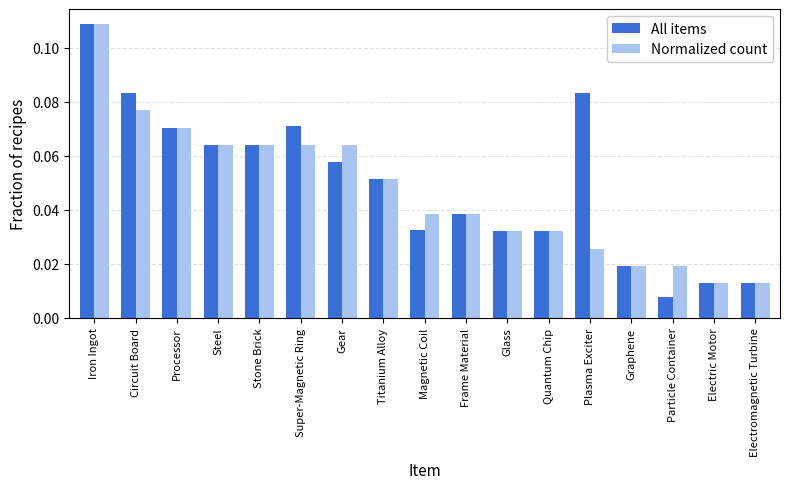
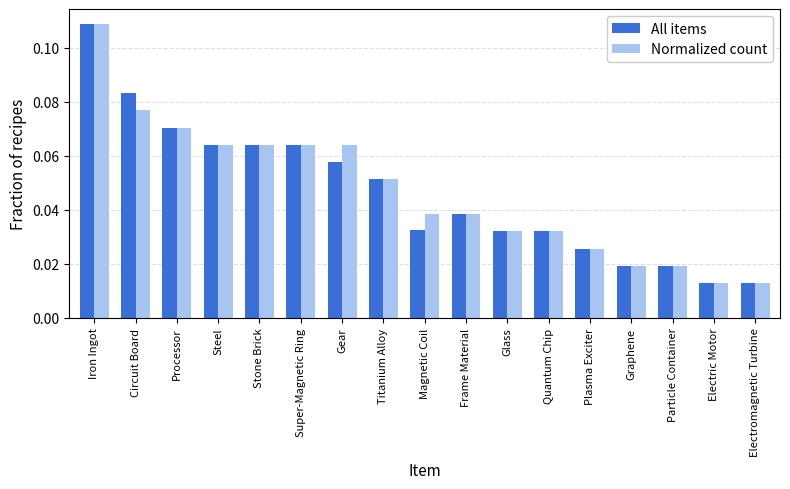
  {
    "All items": {
      "Iron Ingot": 0.109,
      "Circuit Board": 0.083,
      "Processor": 0.071,
      "Steel": 0.064,
      "Stone Brick": 0.064,
-     "Super-Magnetic Ring": 0.071,
+     "Super-Magnetic Ring": 0.064,
      "Gear": 0.058,
      "Titanium Alloy": 0.051,
      "Magnetic Coil": 0.032,
      "Frame Material": 0.038,
      "Glass": 0.032,
      "Quantum Chip": 0.032,
-     "Plasma Exciter": 0.083,
+     "Plasma Exciter": 0.026,
      "Graphene": 0.019,
-     "Particle Container": 0.008,
+     "Particle Container": 0.019,
      "Electric Motor": 0.013,
      "Electromagnetic Turbine": 0.013
    },
    "Normalized count": {
      "Iron Ingot": 0.109,
      "Circuit Board": 0.077,
      "Processor": 0.071,
      "Steel": 0.064,
      "Stone Brick": 0.064,
      "Super-Magnetic Ring": 0.064,
      "Gear": 0.064,
      "Titanium Alloy": 0.051,
      "Magnetic Coil": 0.038,
      "Frame Material": 0.038,
      "Glass": 0.032,
      "Quantum Chip": 0.032,
      "Plasma Exciter": 0.026,
      "Graphene": 0.019,
      "Particle Container": 0.019,
      "Electric Motor": 0.013,
      "Electromagnetic Turbine": 0.013
    }
  }
